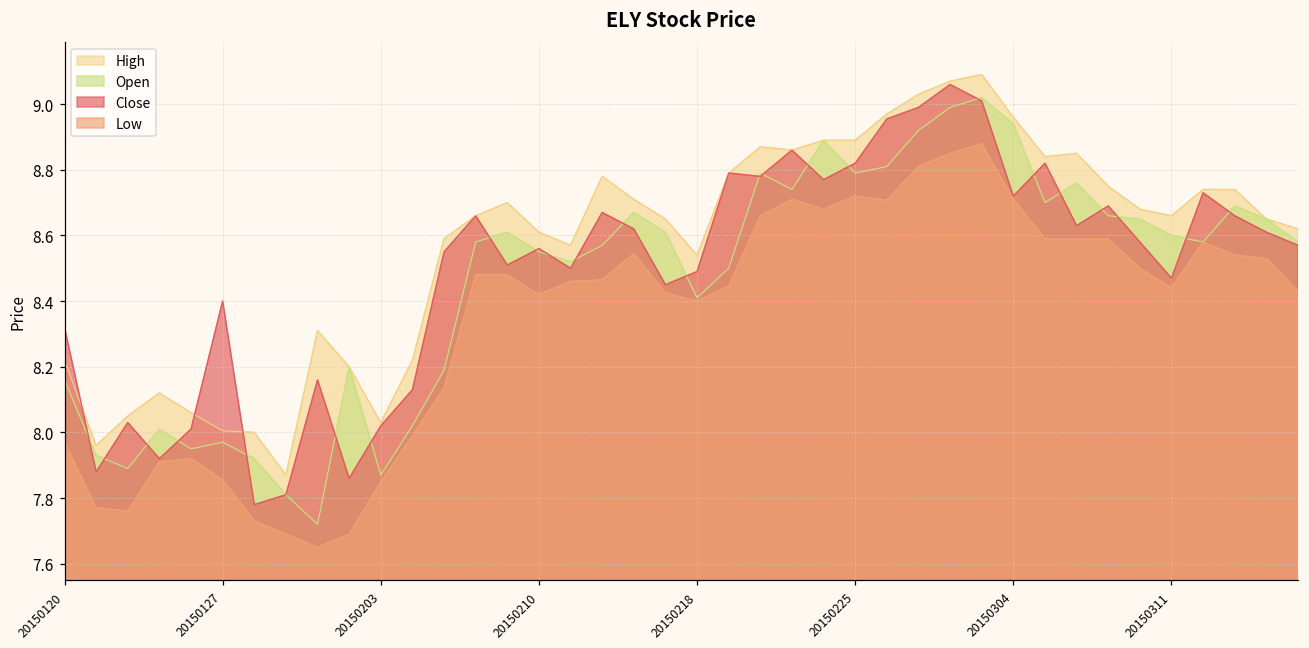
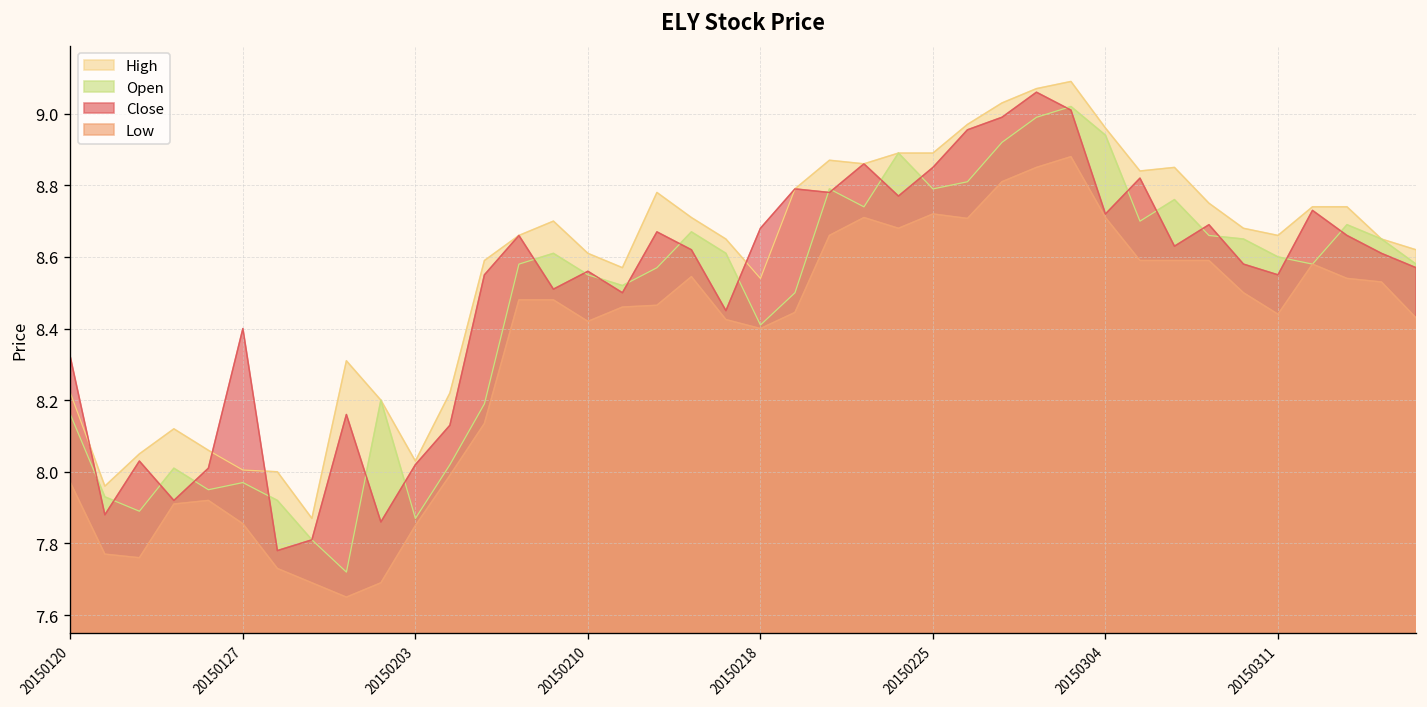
  {
    "Close": {
      "20150120": 8.32,
      "20150127": 8.40,
      "20150203": 8.02,
      "20150210": 8.56,
-     "20150218": 8.49,
-     "20150225": 8.82,
+     "20150218": 8.68,
+     "20150225": 8.85,
      "20150304": 8.72,
-     "20150311": 8.47
+     "20150311": 8.55
    }
  }
